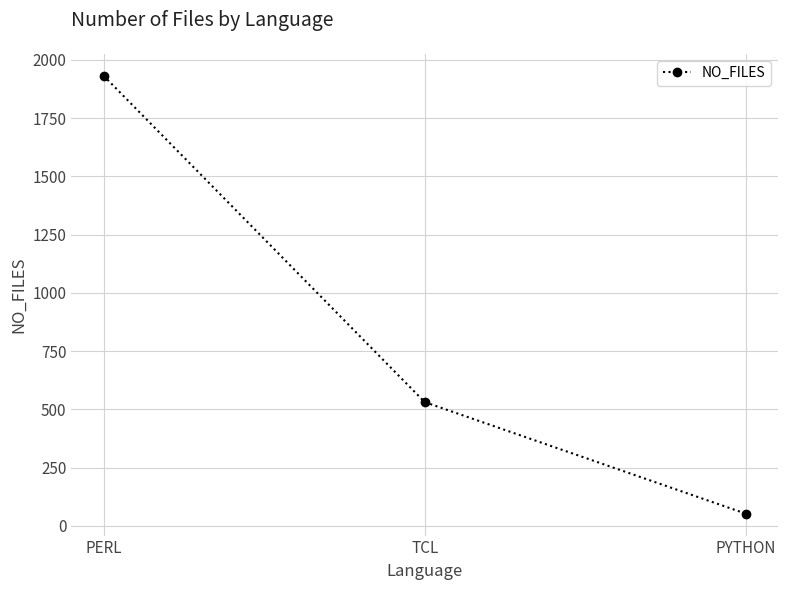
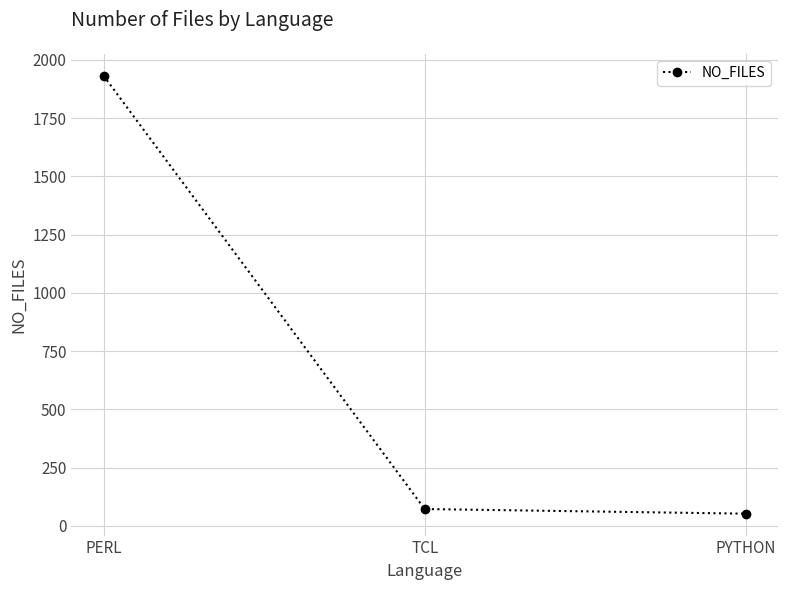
  {
    "PERL": 1930,
-   "TCL": 530,
+   "TCL": 70,
    "PYTHON": 50
  }
